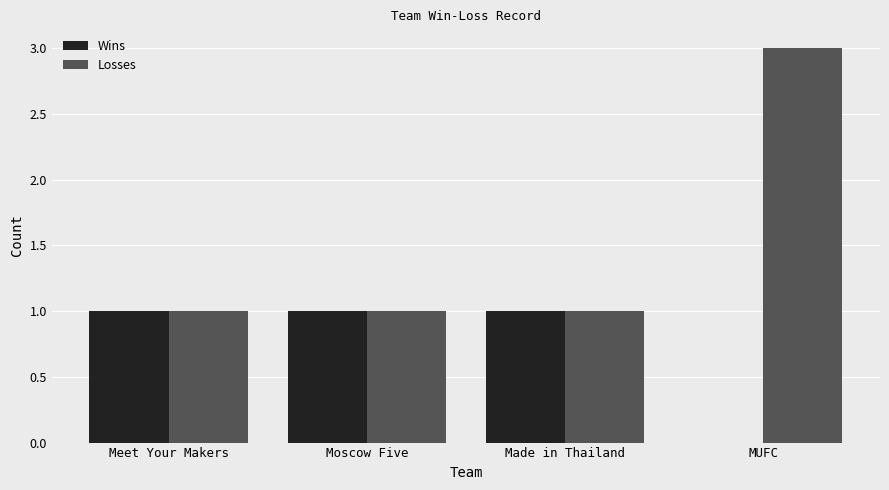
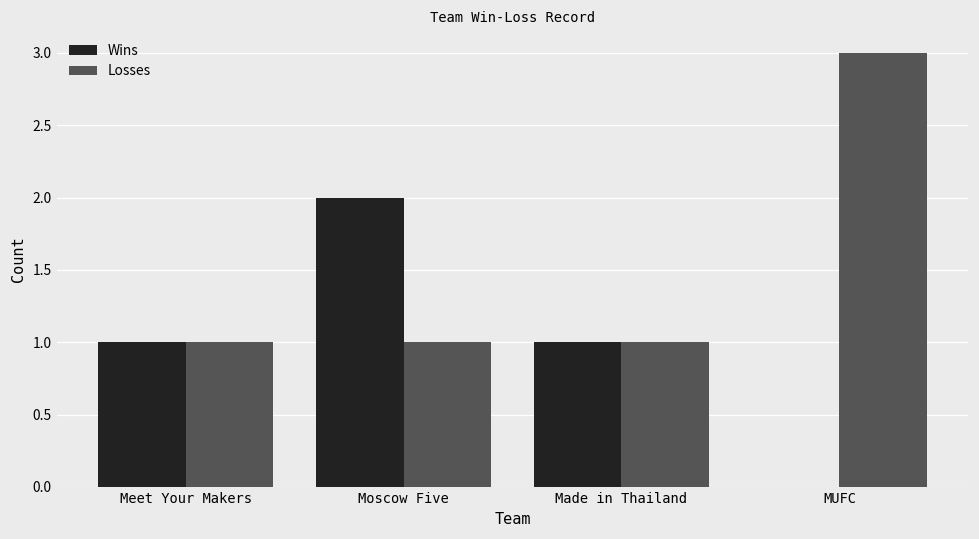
  {
    "Wins": {
      "Meet Your Makers": 1,
-     "Moscow Five": 1,
+     "Moscow Five": 2,
      "Made in Thailand": 1,
      "MUFC": 0
    },
    "Losses": {
      "Meet Your Makers": 1,
      "Moscow Five": 1,
      "Made in Thailand": 1,
      "MUFC": 3
    }
  }
